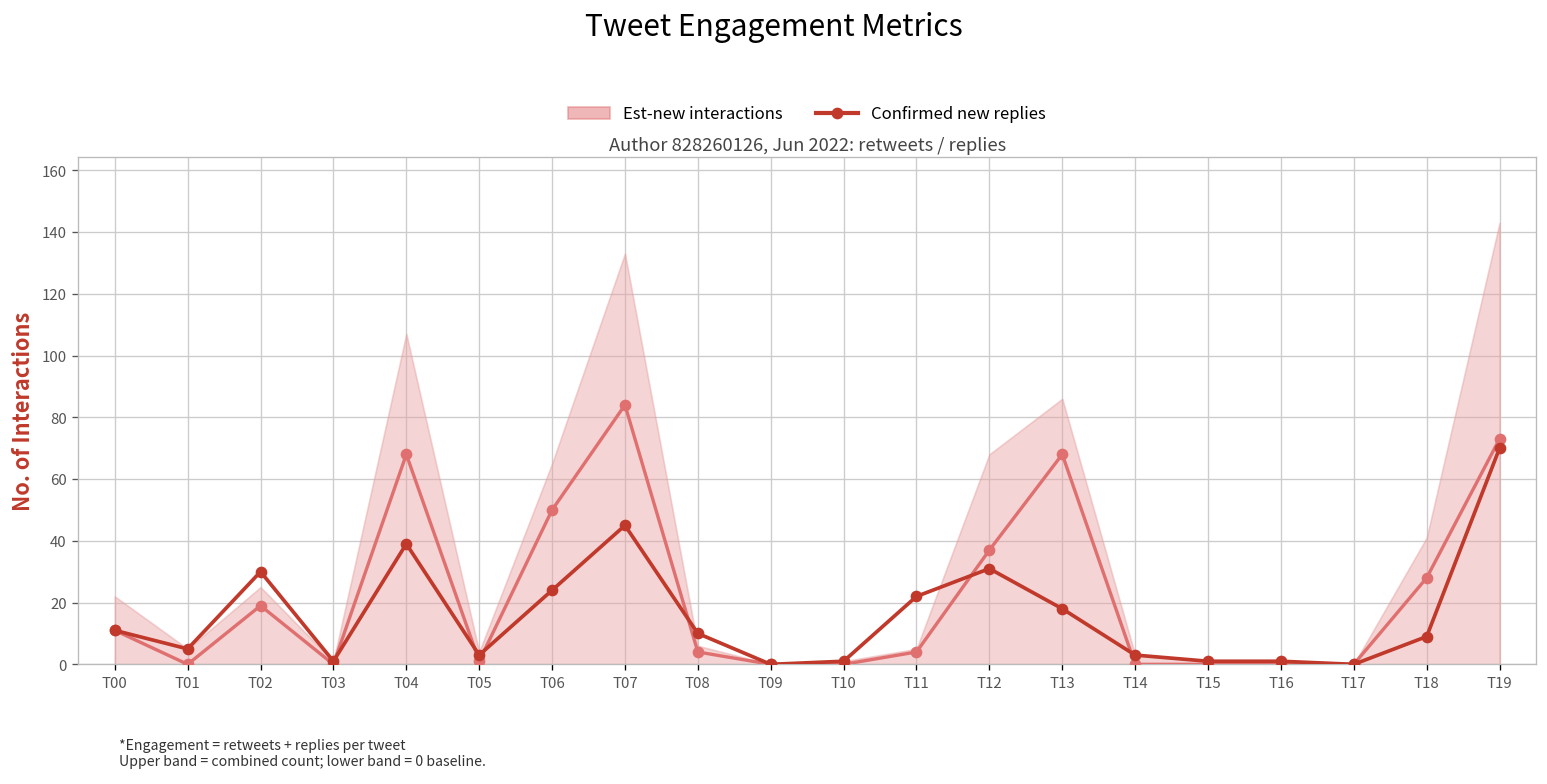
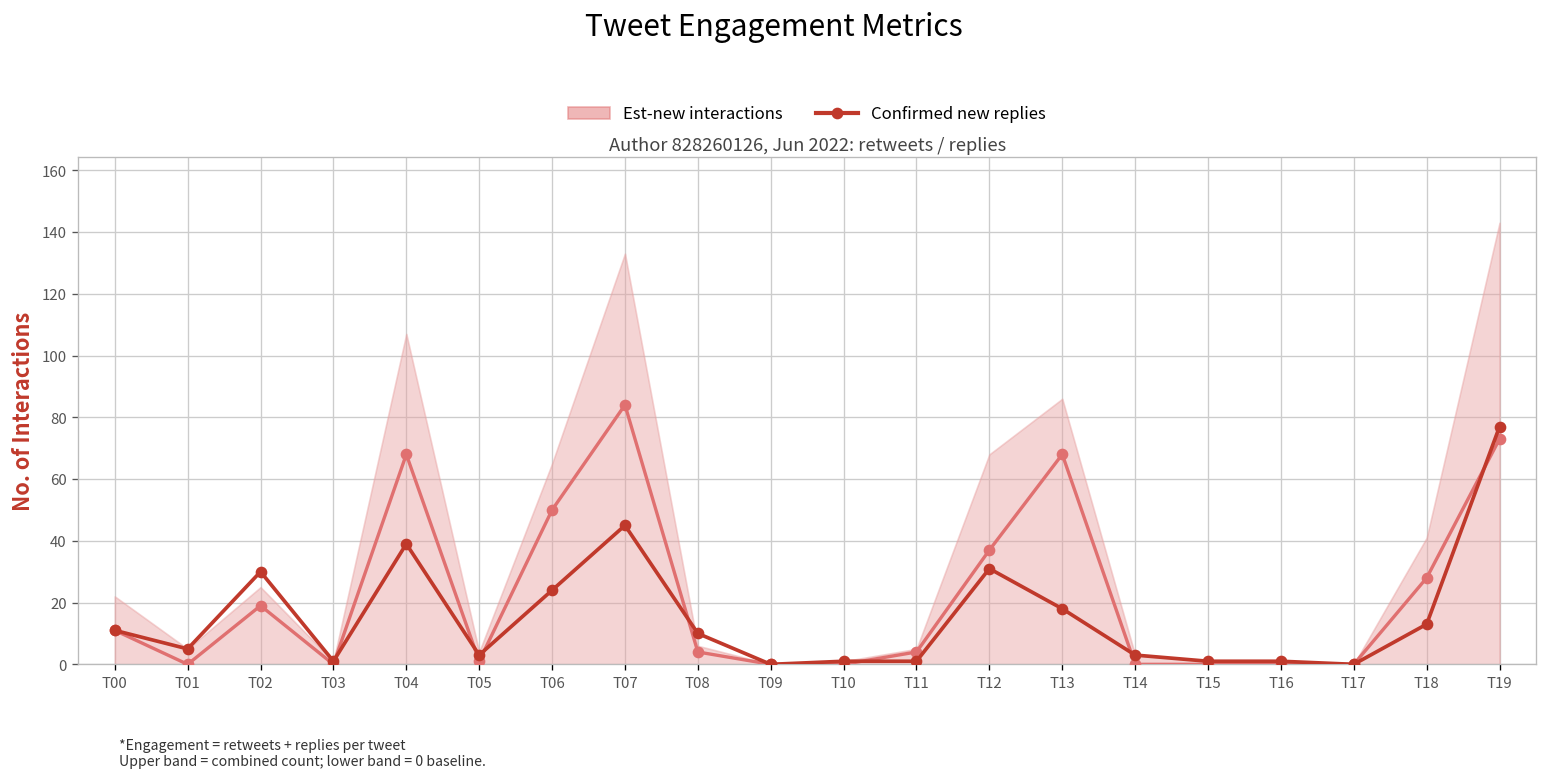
  {
    "Confirmed new replies": {
      "T02": 30,
      "T04": 39,
      "T05": 3,
      "T06": 24,
      "T07": 45,
      "T08": 10,
-     "T11": 22,
+     "T11": 1,
      "T12": 31,
      "T13": 18,
-     "T18": 9,
-     "T19": 70
+     "T18": 13,
+     "T19": 77
    }
  }
